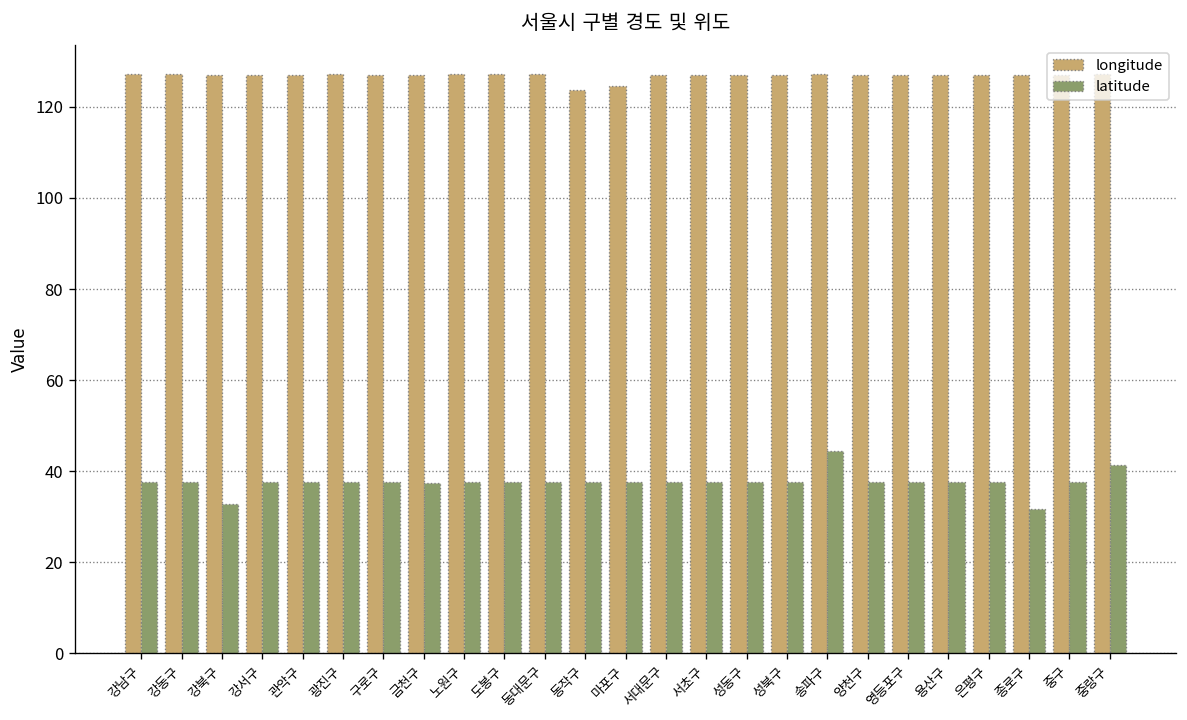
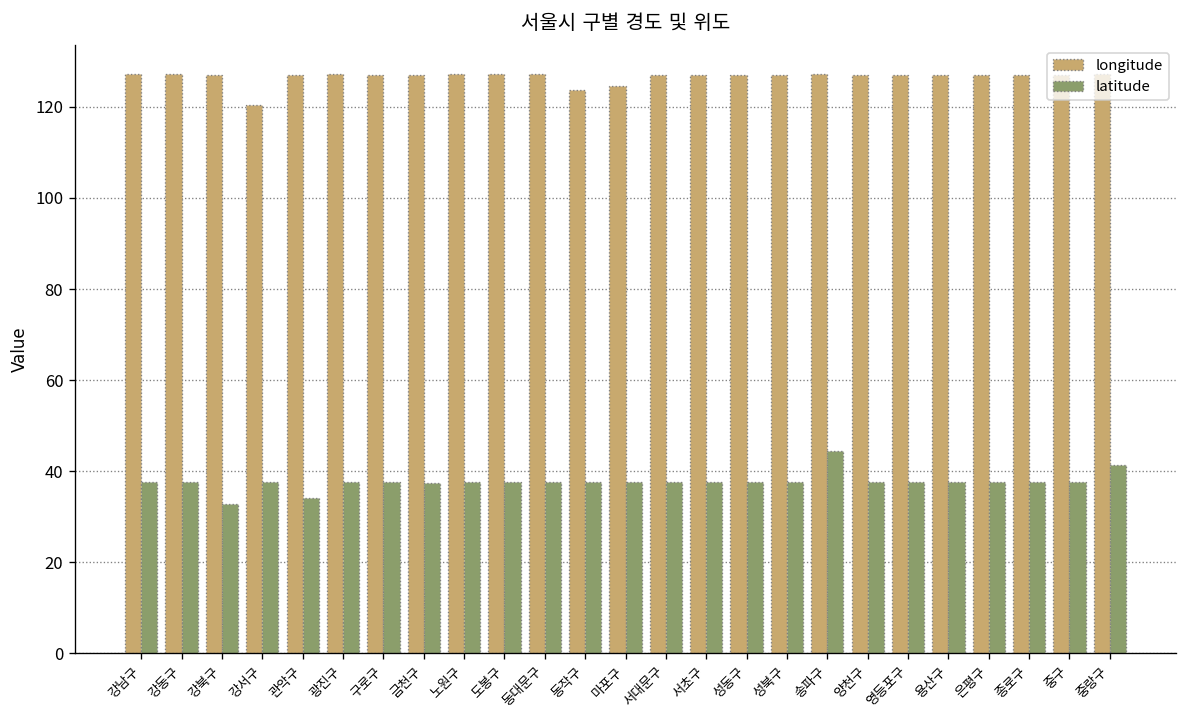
  {
    "longitude": {
      "강남구": 127,
      "강동구": 127,
      "강북구": 127,
-     "강서구": 127,
+     "강서구": 120,
      "관악구": 127,
      "광진구": 127,
      "구로구": 127,
      "금천구": 127,
      "노원구": 127,
      "도봉구": 127,
      "동대문구": 127,
      "동작구": 124,
      "마포구": 124,
      "서대문구": 127,
      "서초구": 127,
      "성동구": 127,
      "성북구": 127,
      "송파구": 127,
      "양천구": 127,
      "영등포구": 127,
      "용산구": 127,
      "은평구": 127,
      "종로구": 127
    },
    "latitude": {
      "강남구": 38,
      "강동구": 38,
      "강북구": 33,
      "강서구": 38,
-     "관악구": 37,
+     "관악구": 34,
      "광진구": 38,
      "구로구": 37,
      "금천구": 37,
      "노원구": 38,
      "도봉구": 38,
      "동대문구": 38,
      "동작구": 38,
      "마포구": 38,
      "서대문구": 38,
      "서초구": 37,
      "성동구": 38,
      "성북구": 38,
      "송파구": 44,
      "양천구": 38,
      "영등포구": 38,
      "용산구": 38,
      "은평구": 38,
-     "종로구": 32,
+     "종로구": 38,
      "중구": 38,
      "중랑구": 41
    }
  }
